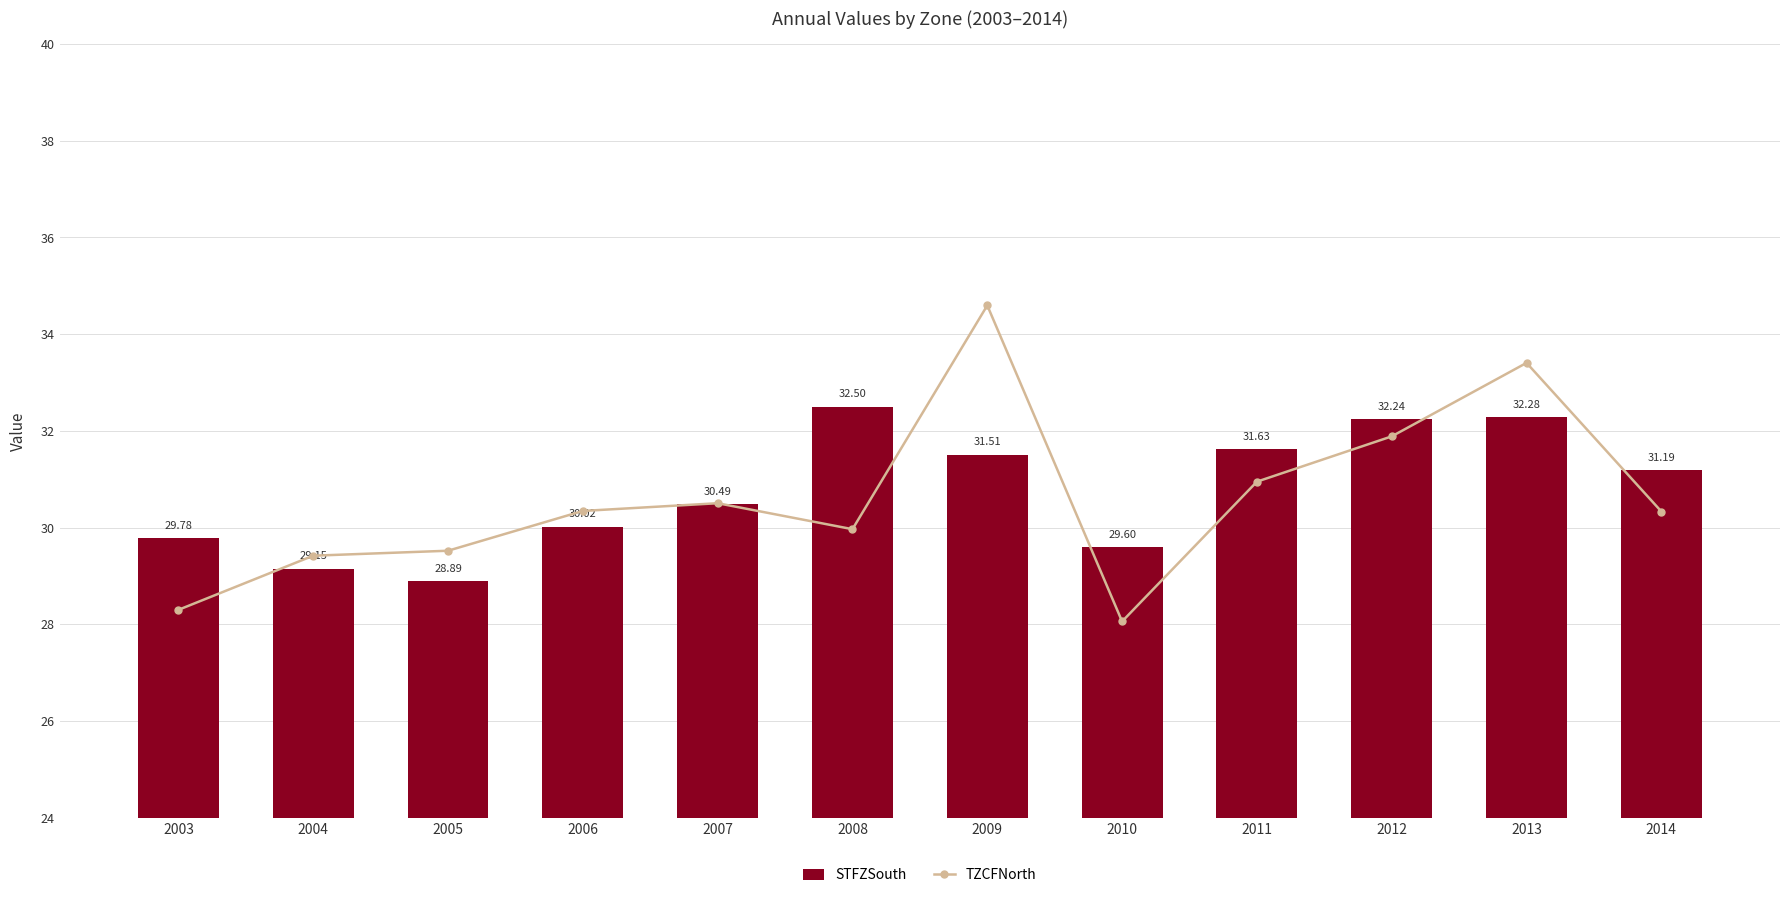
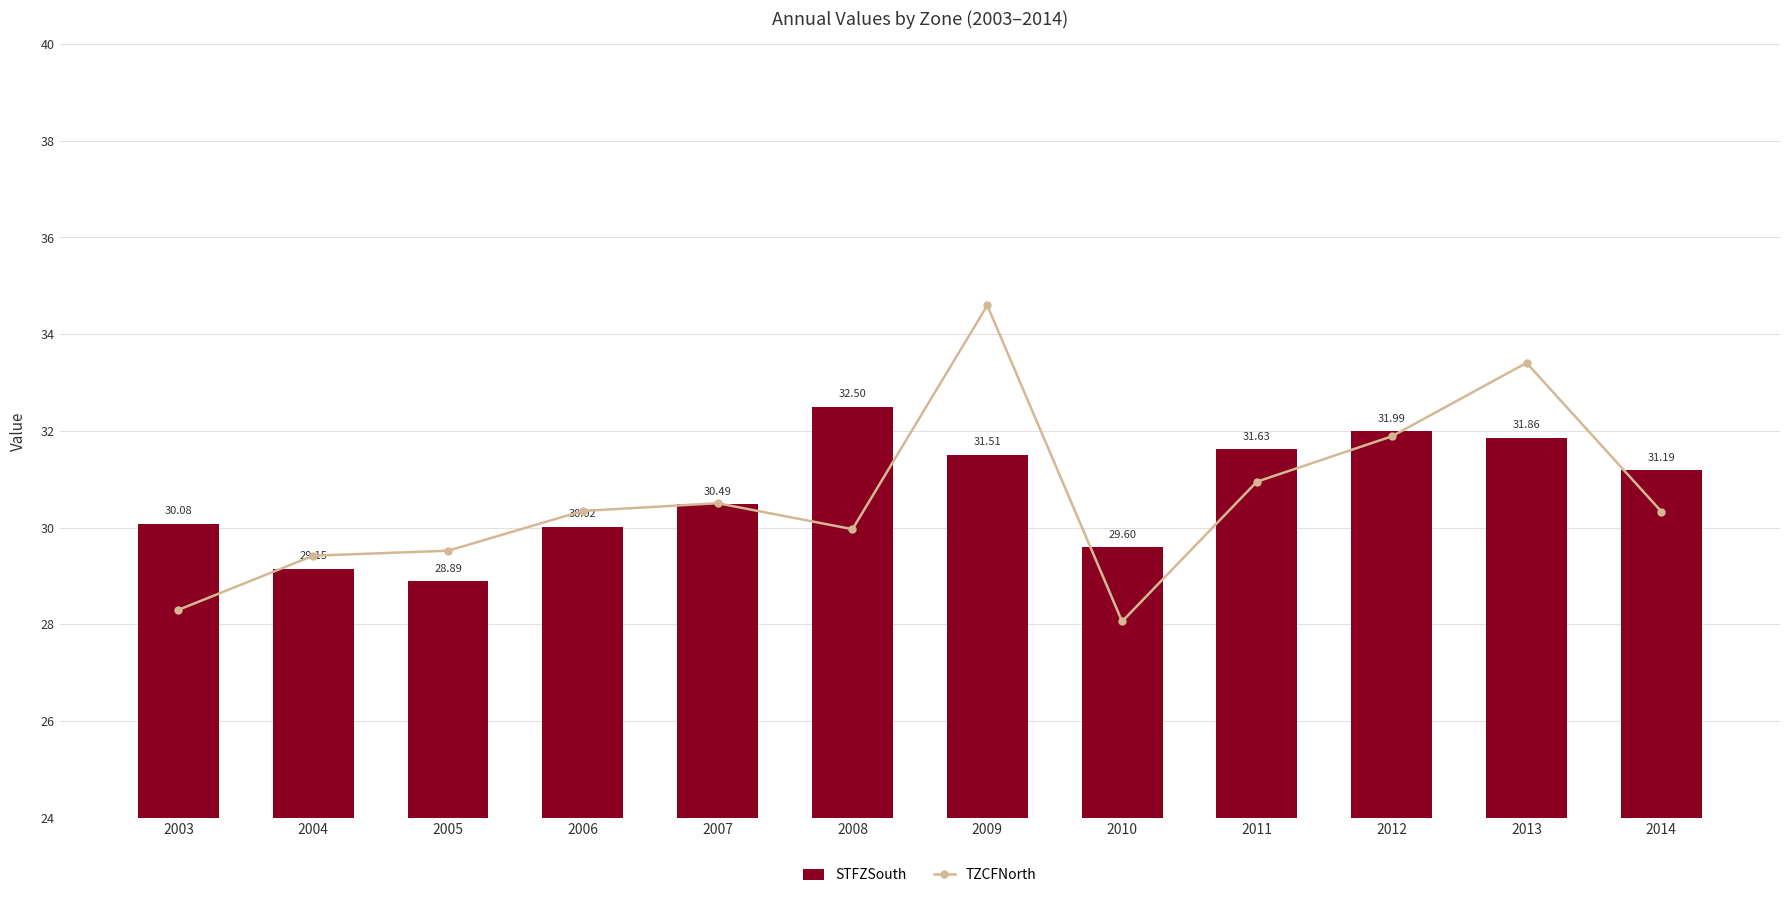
  {
    "STFZSouth": {
-     "2003": 29.78,
+     "2003": 30.08,
      "2005": 28.89,
      "2007": 30.49,
      "2008": 32.50,
      "2009": 31.51,
      "2010": 29.60,
      "2011": 31.63,
-     "2012": 32.24,
-     "2013": 32.28,
+     "2012": 31.99,
+     "2013": 31.86,
      "2014": 31.19
    }
  }
